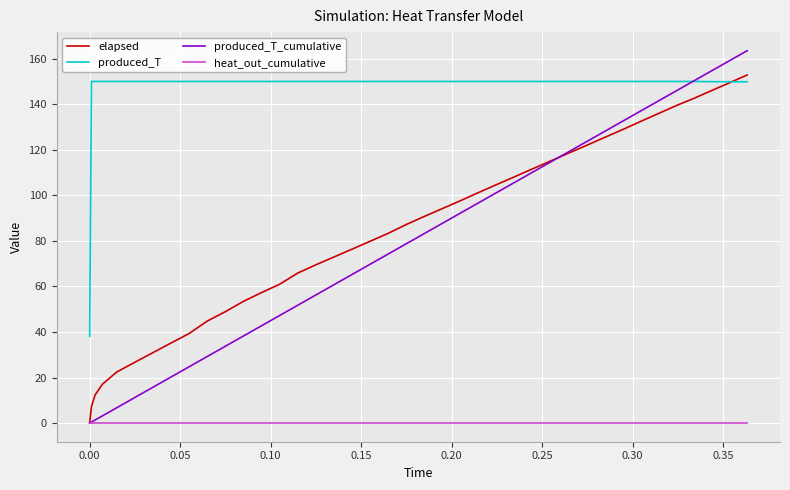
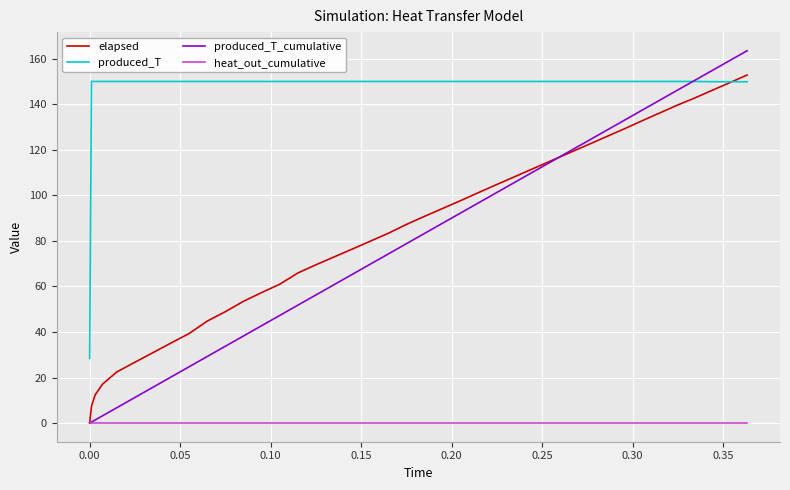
  {
    "produced_T": {
-     "0.00": 38
+     "0.00": 28
    }
  }
